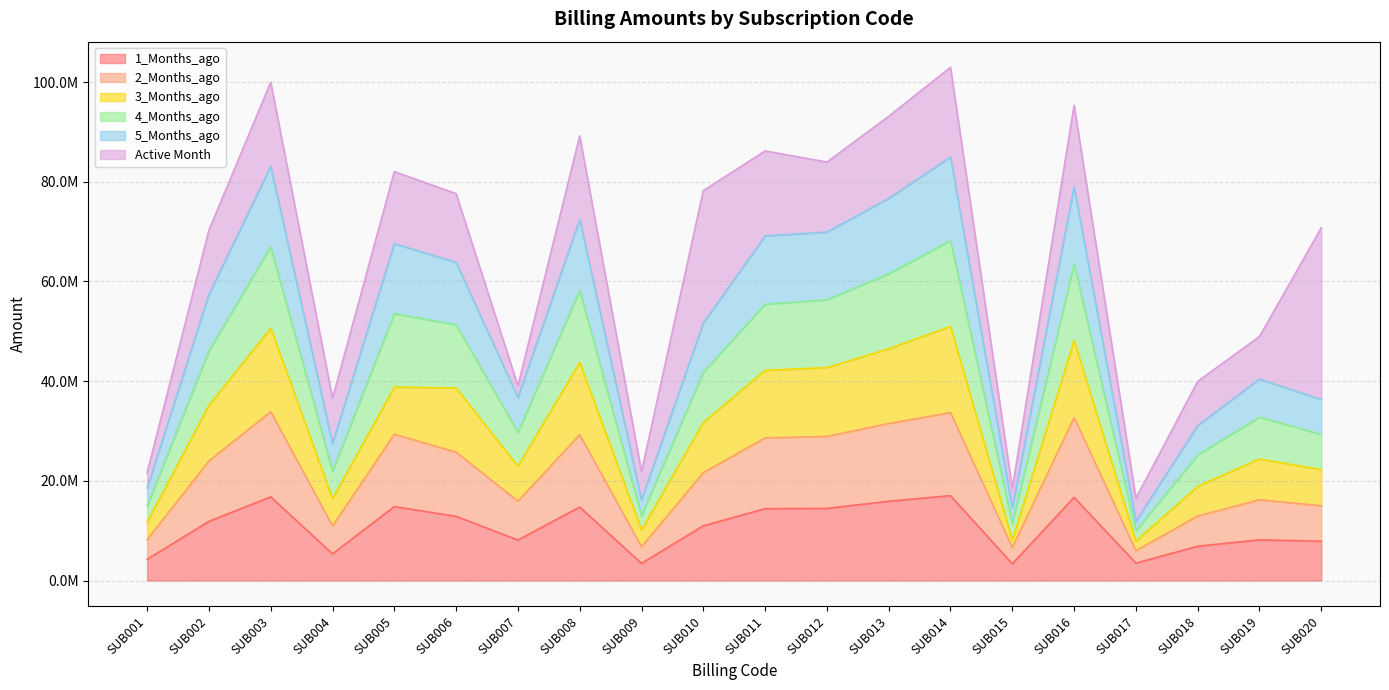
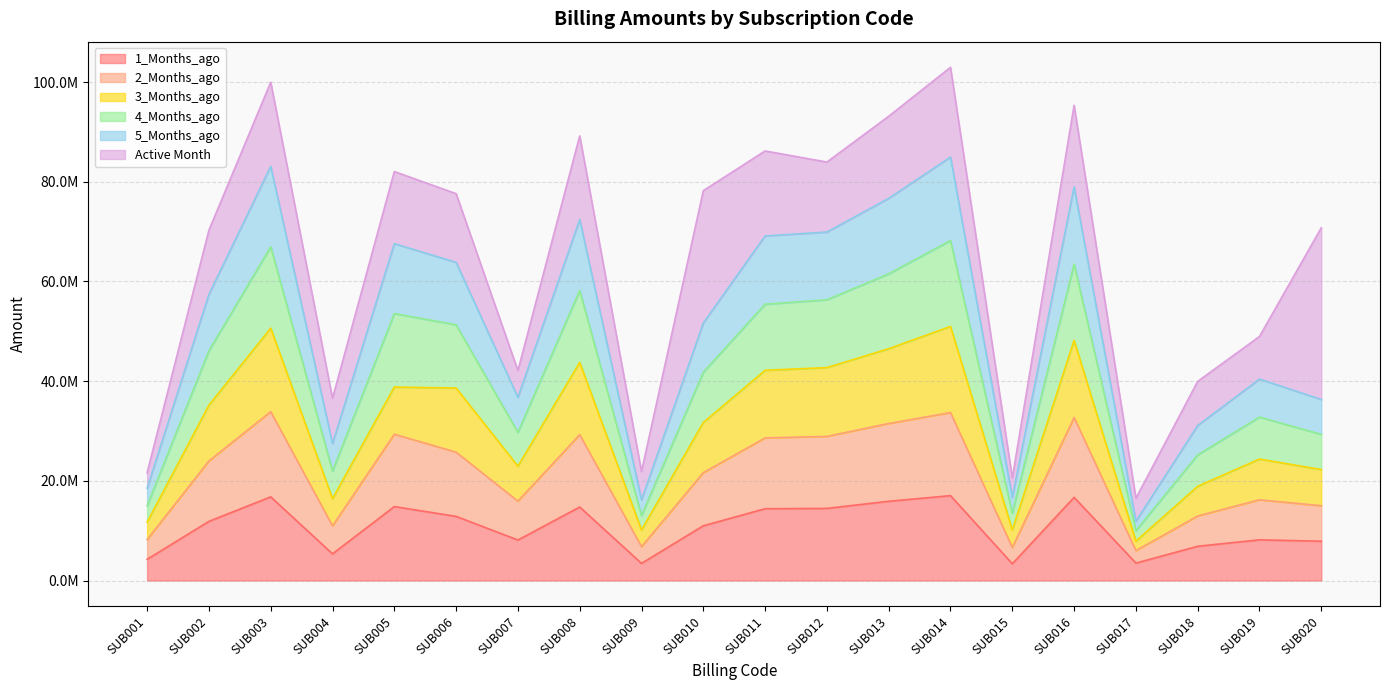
  {
    "3_Months_ago": {
      "SUB001": 4000000,
      "SUB002": 11000000,
      "SUB003": 17000000,
      "SUB004": 5000000,
      "SUB005": 9000000,
      "SUB006": 13000000,
      "SUB007": 7000000,
      "SUB008": 15000000,
      "SUB009": 3000000,
      "SUB010": 10000000,
      "SUB011": 14000000,
      "SUB012": 14000000,
      "SUB013": 15000000,
      "SUB014": 17000000,
-     "SUB015": 1000000,
+     "SUB015": 4000000,
      "SUB016": 15000000,
      "SUB017": 2000000,
      "SUB018": 6000000,
      "SUB019": 8000000,
      "SUB020": 7000000
    },
    "4_Months_ago": {
      "SUB001": 3000000,
      "SUB002": 11000000,
      "SUB003": 16000000,
      "SUB004": 6000000,
      "SUB005": 15000000,
      "SUB006": 13000000,
      "SUB007": 7000000,
      "SUB008": 14000000,
      "SUB009": 3000000,
      "SUB010": 10000000,
      "SUB011": 13000000,
      "SUB012": 14000000,
      "SUB013": 15000000,
      "SUB014": 17000000,
      "SUB015": 3000000,
      "SUB016": 15000000,
      "SUB017": 2000000,
      "SUB018": 6000000,
      "SUB019": 8000000,
      "SUB020": 7000000
    },
    "5_Months_ago": {
      "SUB001": 4000000,
      "SUB002": 11000000,
      "SUB003": 16000000,
      "SUB004": 6000000,
      "SUB005": 14000000,
      "SUB006": 13000000,
      "SUB007": 7000000,
      "SUB008": 14000000,
      "SUB009": 3000000,
      "SUB010": 10000000,
      "SUB011": 14000000,
      "SUB012": 14000000,
      "SUB013": 15000000,
      "SUB014": 17000000,
      "SUB015": 3000000,
      "SUB016": 16000000,
      "SUB017": 2000000,
      "SUB018": 6000000,
      "SUB019": 8000000,
      "SUB020": 7000000
    },
    "Active Month": {
      "SUB001": 3000000,
      "SUB002": 13000000,
      "SUB003": 17000000,
      "SUB004": 9000000,
      "SUB005": 14000000,
      "SUB006": 14000000,
-     "SUB007": 2000000,
+     "SUB007": 5000000,
      "SUB008": 17000000,
      "SUB009": 6000000,
      "SUB010": 27000000,
      "SUB011": 17000000,
      "SUB012": 14000000,
      "SUB013": 16000000,
      "SUB014": 18000000,
      "SUB015": 4000000,
      "SUB016": 16000000,
      "SUB017": 5000000,
      "SUB018": 9000000,
      "SUB019": 9000000,
      "SUB020": 34000000
    }
  }
